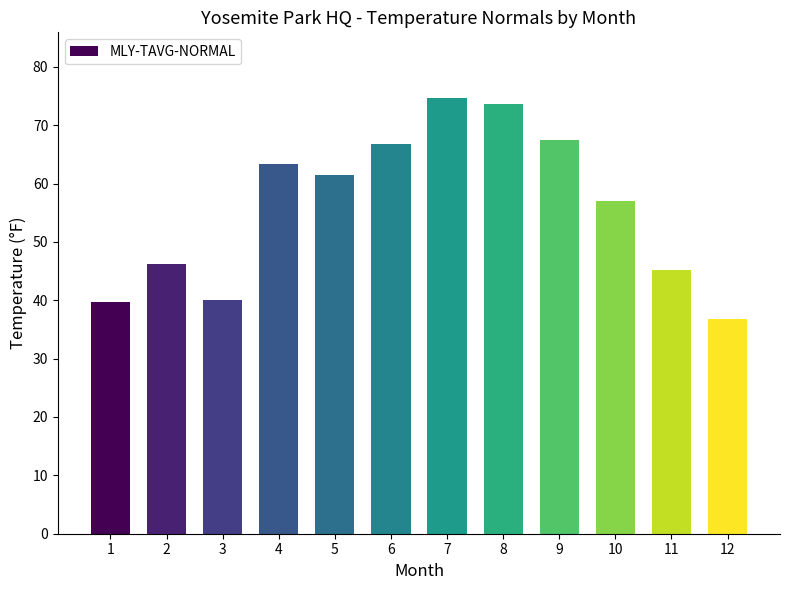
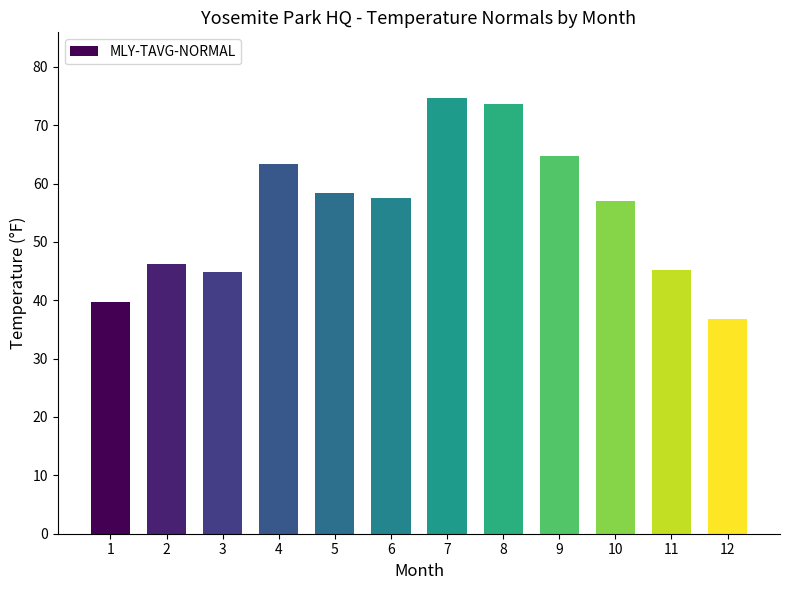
  {
    "1": 40,
    "2": 46,
-   "3": 40,
+   "3": 45,
    "4": 63,
-   "5": 62,
-   "6": 67,
+   "5": 58,
+   "6": 58,
    "7": 75,
    "8": 74,
-   "9": 68,
+   "9": 65,
    "10": 57,
    "11": 45,
    "12": 37
  }
